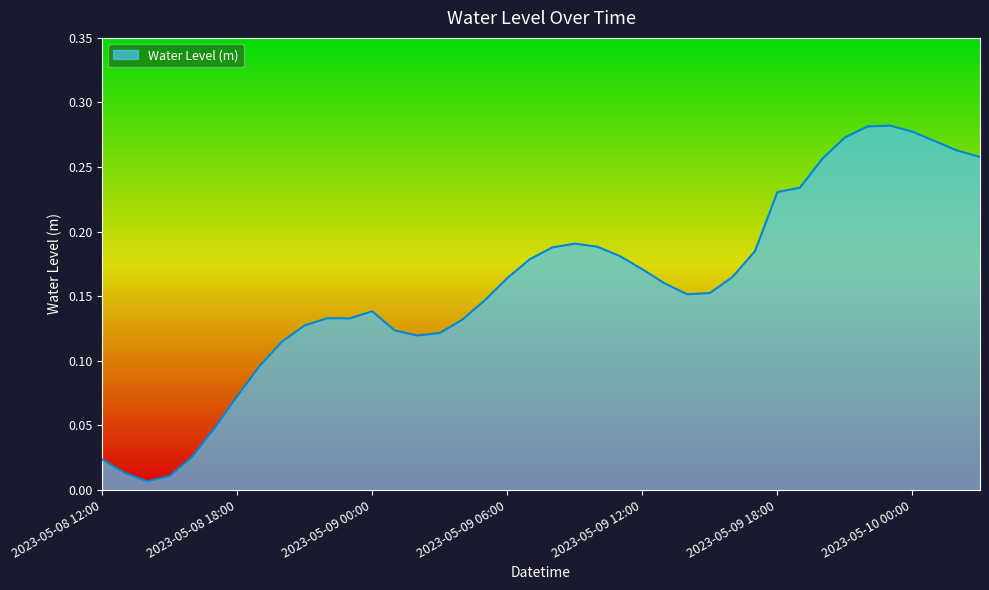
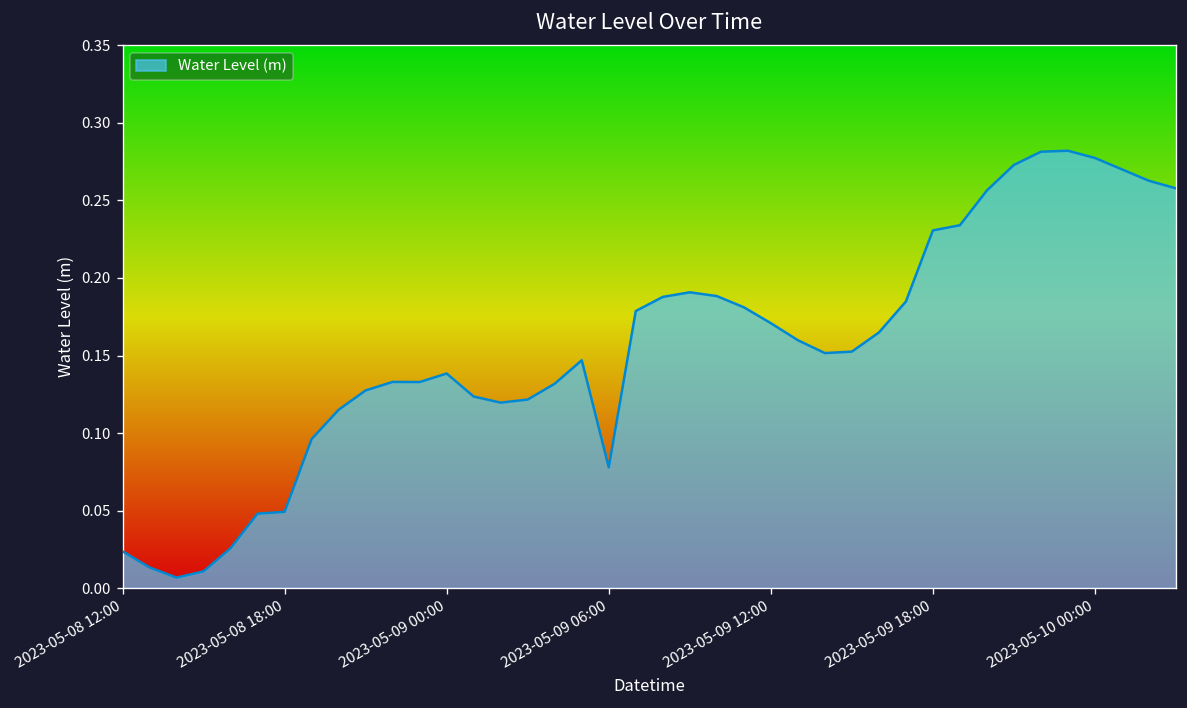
  {
    "2023-05-08 12:00": 0.024,
-   "2023-05-08 18:00": 0.073,
+   "2023-05-08 18:00": 0.049,
    "2023-05-09 00:00": 0.138,
-   "2023-05-09 06:00": 0.164,
+   "2023-05-09 06:00": 0.078,
    "2023-05-09 12:00": 0.171,
    "2023-05-09 18:00": 0.231,
    "2023-05-10 00:00": 0.277
  }
